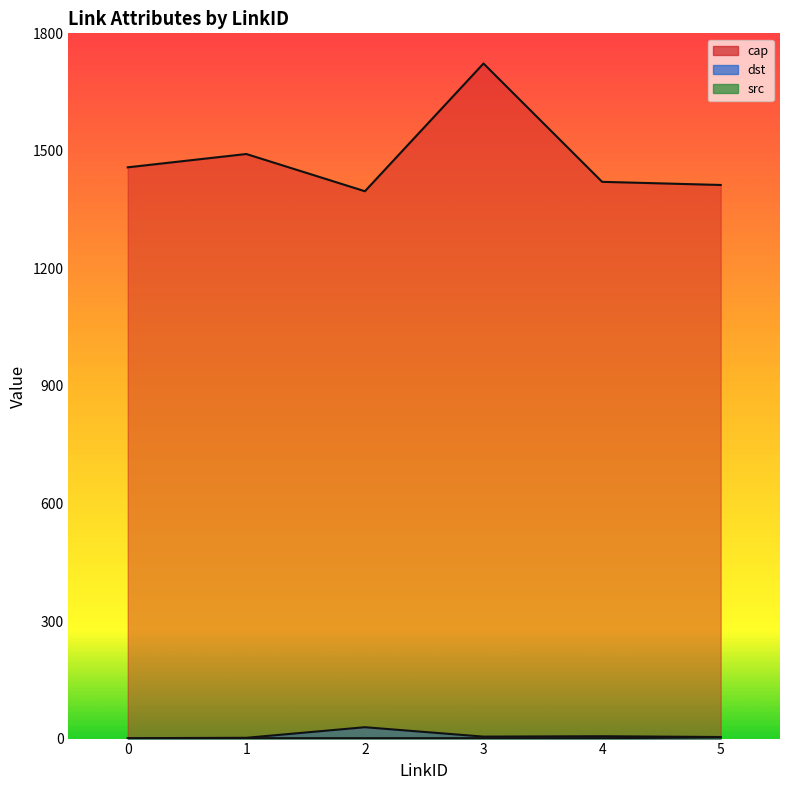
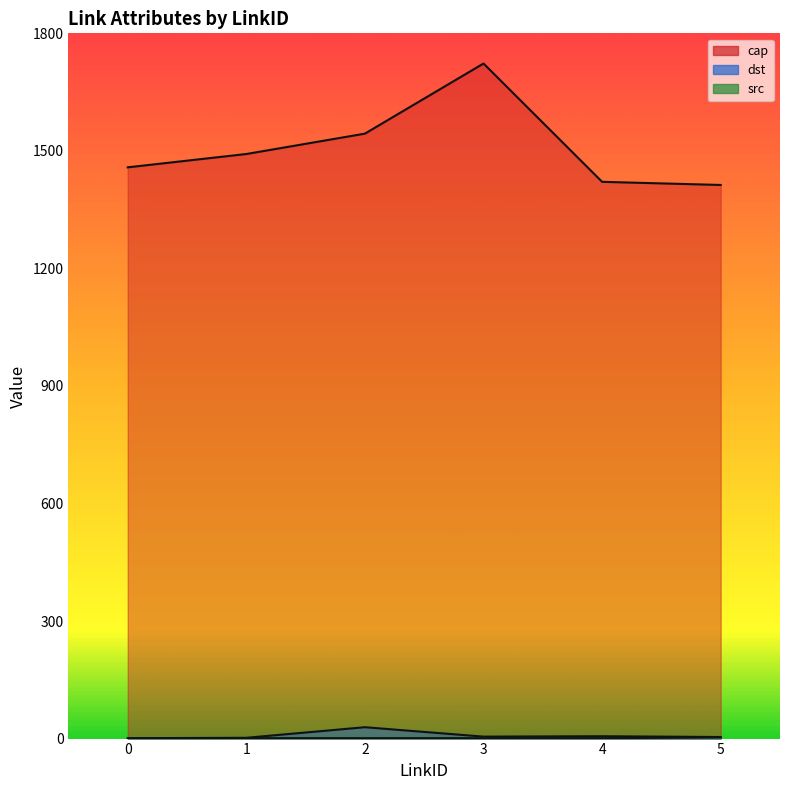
  {
    "cap": {
      "0": 1460,
      "1": 1490,
-     "2": 1400,
+     "2": 1540,
      "3": 1720,
      "4": 1420,
      "5": 1410
    },
    "dst": {
      "2": 30
    },
    "src": {
      "2": 0
    }
  }
